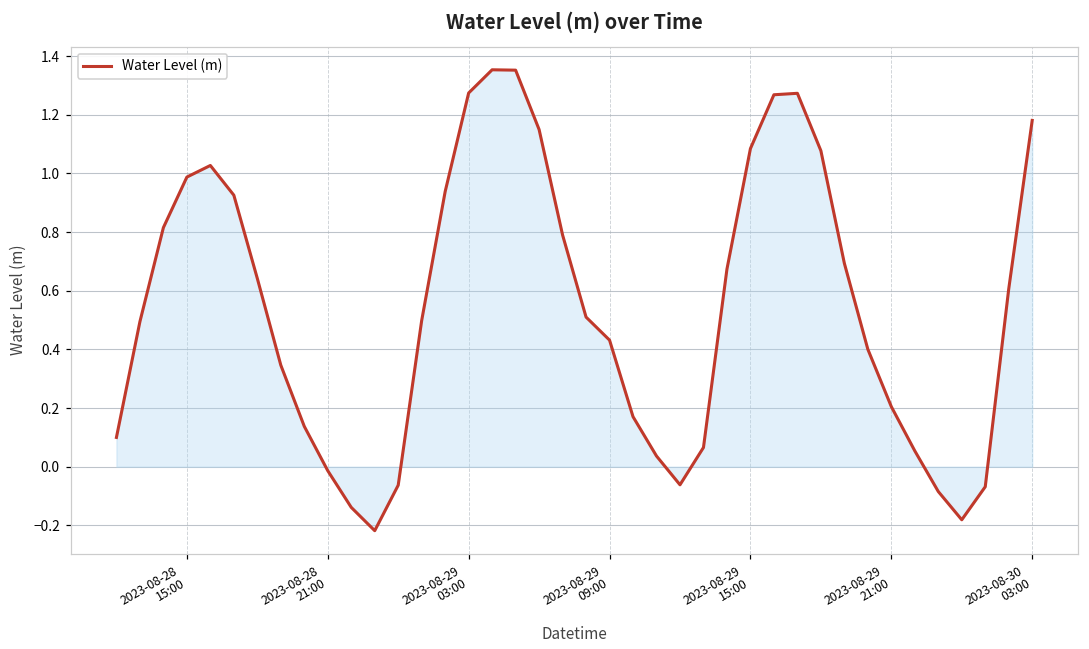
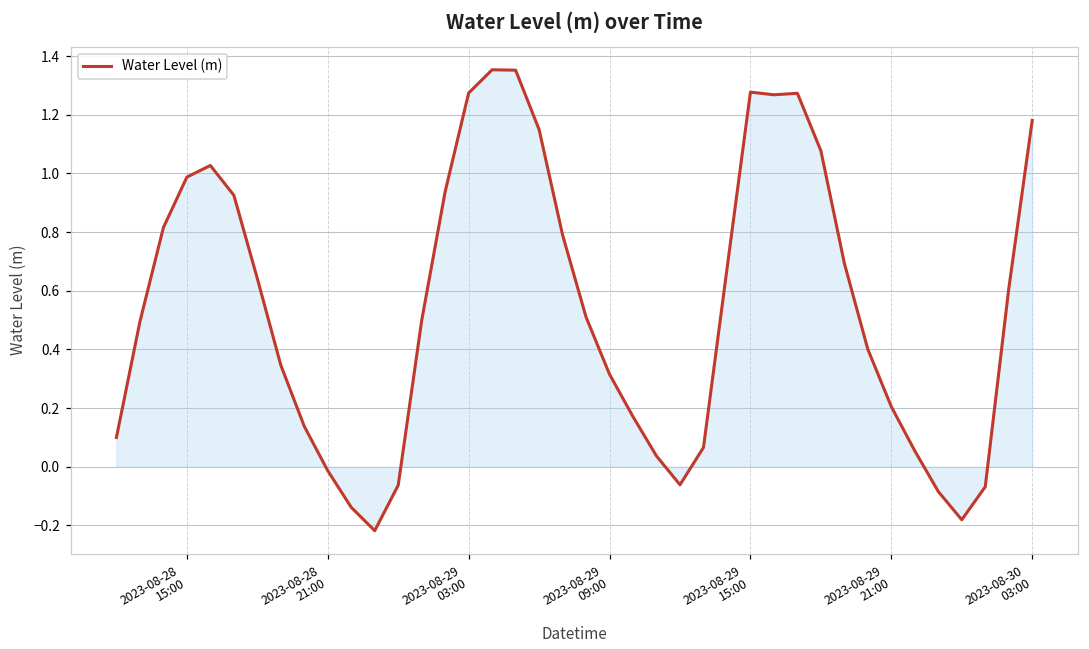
  {
    "Water Level (m)": {
      "2023-08-28 21:00": -0.01,
-     "2023-08-29 09:00": 0.43,
-     "2023-08-29 15:00": 1.08
+     "2023-08-29 09:00": 0.32,
+     "2023-08-29 15:00": 1.28
    }
  }
